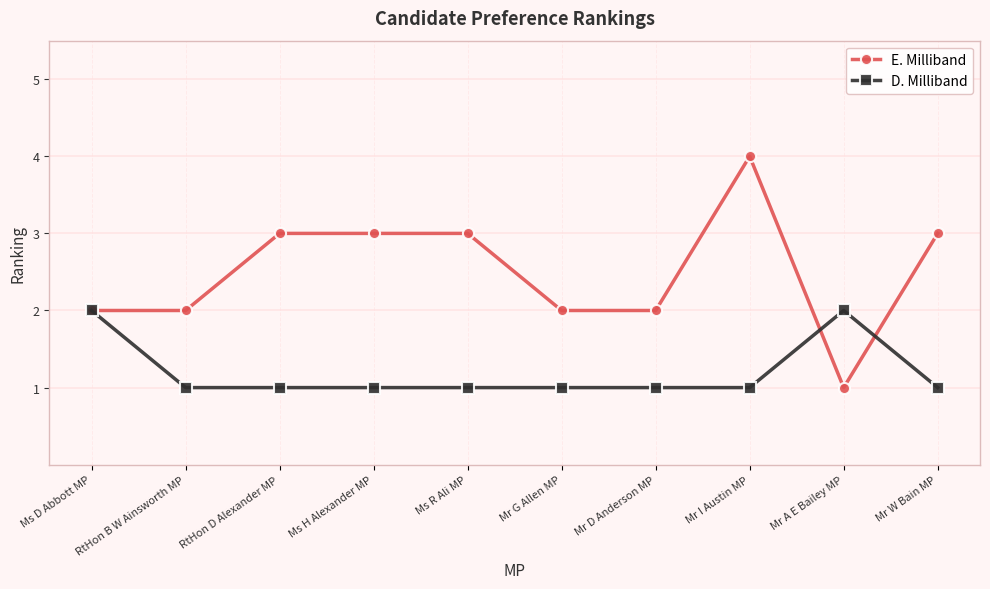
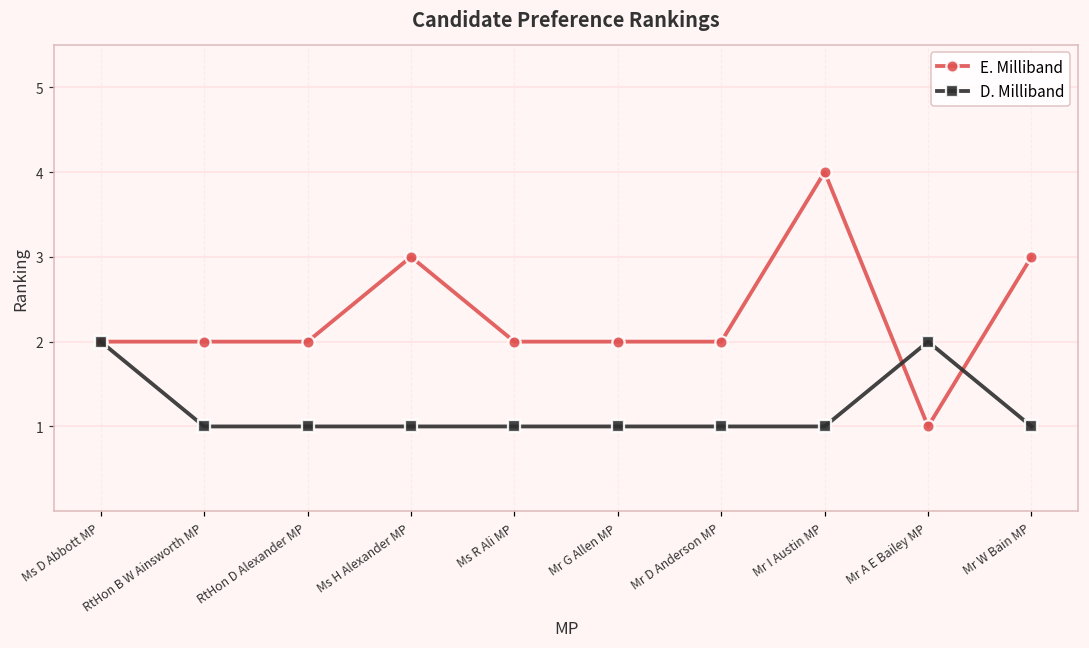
  {
    "E. Milliband": {
      "RtHon B W Ainsworth MP": 2,
-     "RtHon D Alexander MP": 3,
+     "RtHon D Alexander MP": 2,
      "Ms H Alexander MP": 3,
-     "Ms R Ali MP": 3,
+     "Ms R Ali MP": 2,
      "Mr G Allen MP": 2,
      "Mr D Anderson MP": 2,
      "Mr I Austin MP": 4,
      "Mr A E Bailey MP": 1,
      "Mr W Bain MP": 3
    },
    "D. Milliband": {
      "RtHon B W Ainsworth MP": 1,
      "RtHon D Alexander MP": 1,
      "Ms H Alexander MP": 1,
      "Ms R Ali MP": 1,
      "Mr G Allen MP": 1,
      "Mr D Anderson MP": 1,
      "Mr I Austin MP": 1,
      "Mr A E Bailey MP": 2,
      "Mr W Bain MP": 1
    }
  }
